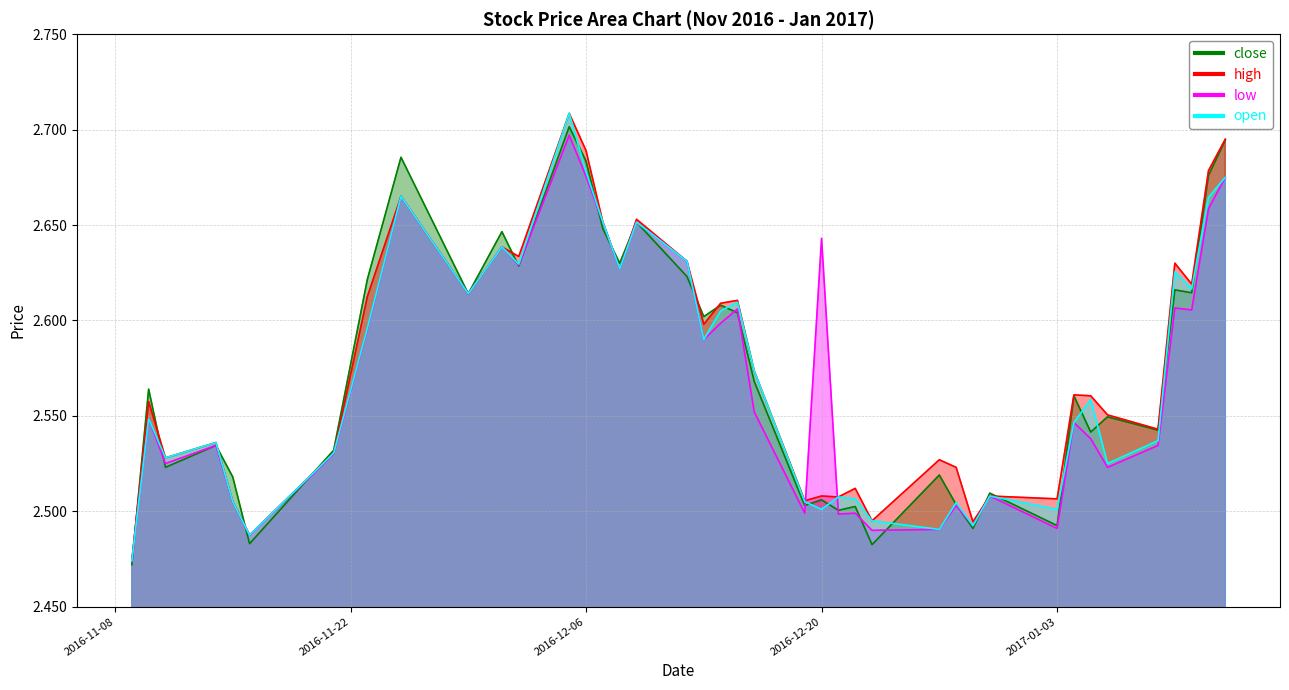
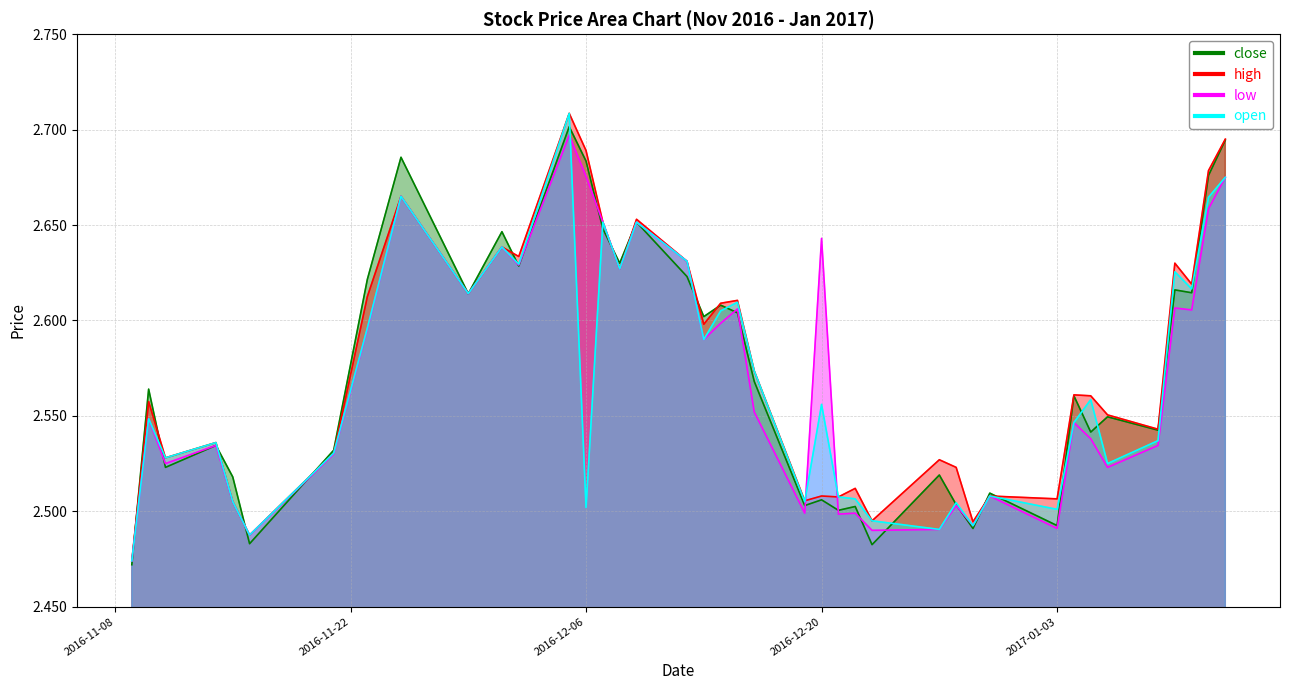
  {
    "close": {
      "2016-12-06": 2.684,
      "2016-12-20": 2.506,
      "2017-01-03": 2.493
    },
    "high": {
      "2016-12-06": 2.689,
      "2016-12-20": 2.508,
      "2017-01-03": 2.507
    },
    "low": {
      "2016-12-06": 2.676,
      "2016-12-20": 2.643,
      "2017-01-03": 2.491
    },
    "open": {
-     "2016-12-06": 2.678,
-     "2016-12-20": 2.501,
+     "2016-12-06": 2.502,
+     "2016-12-20": 2.556,
      "2017-01-03": 2.501
    }
  }
